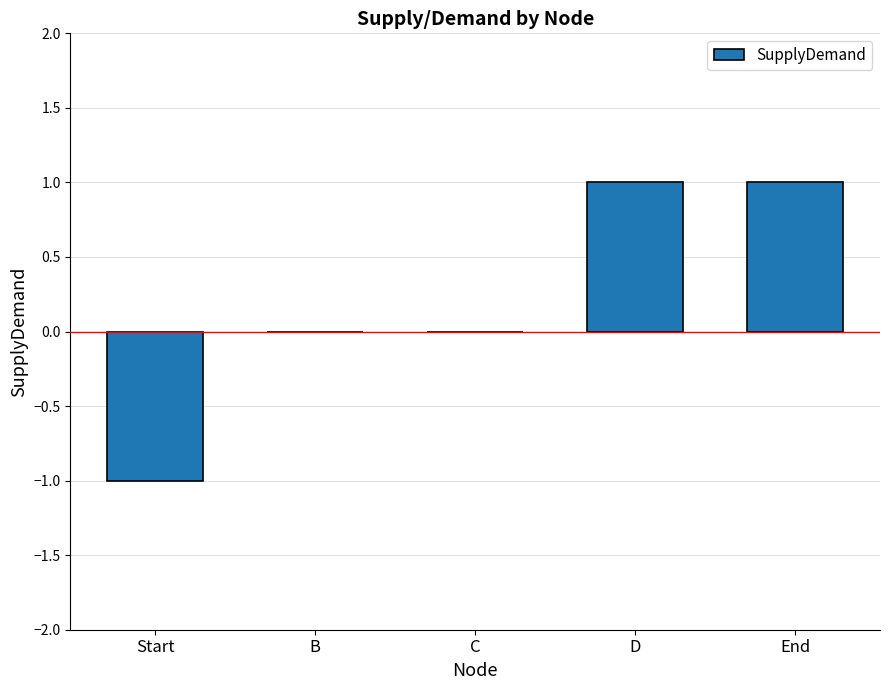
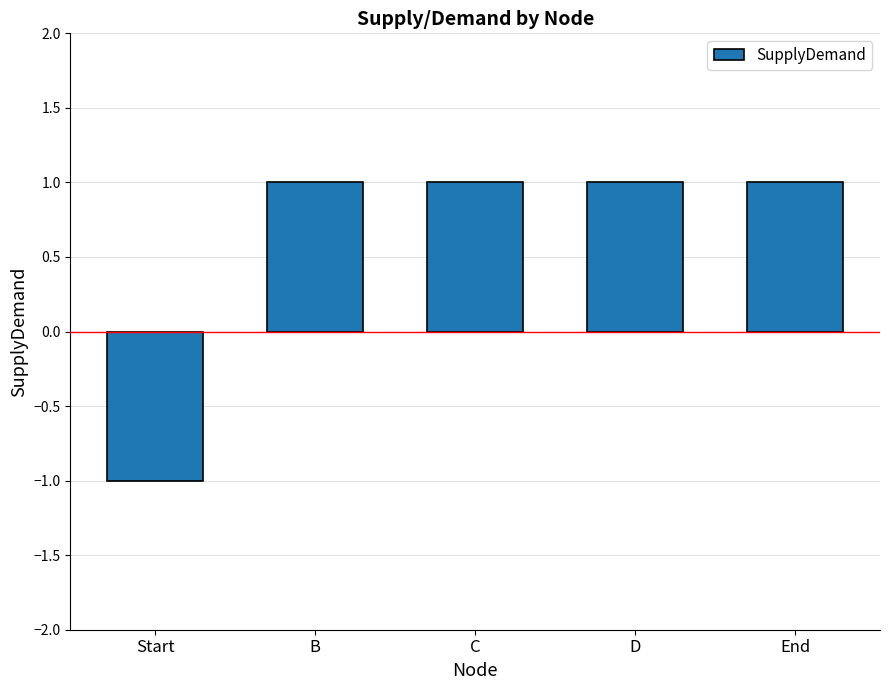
  {
    "Start": -1,
-   "B": 0,
-   "C": 0,
+   "B": 1,
+   "C": 1,
    "D": 1,
    "End": 1
  }
